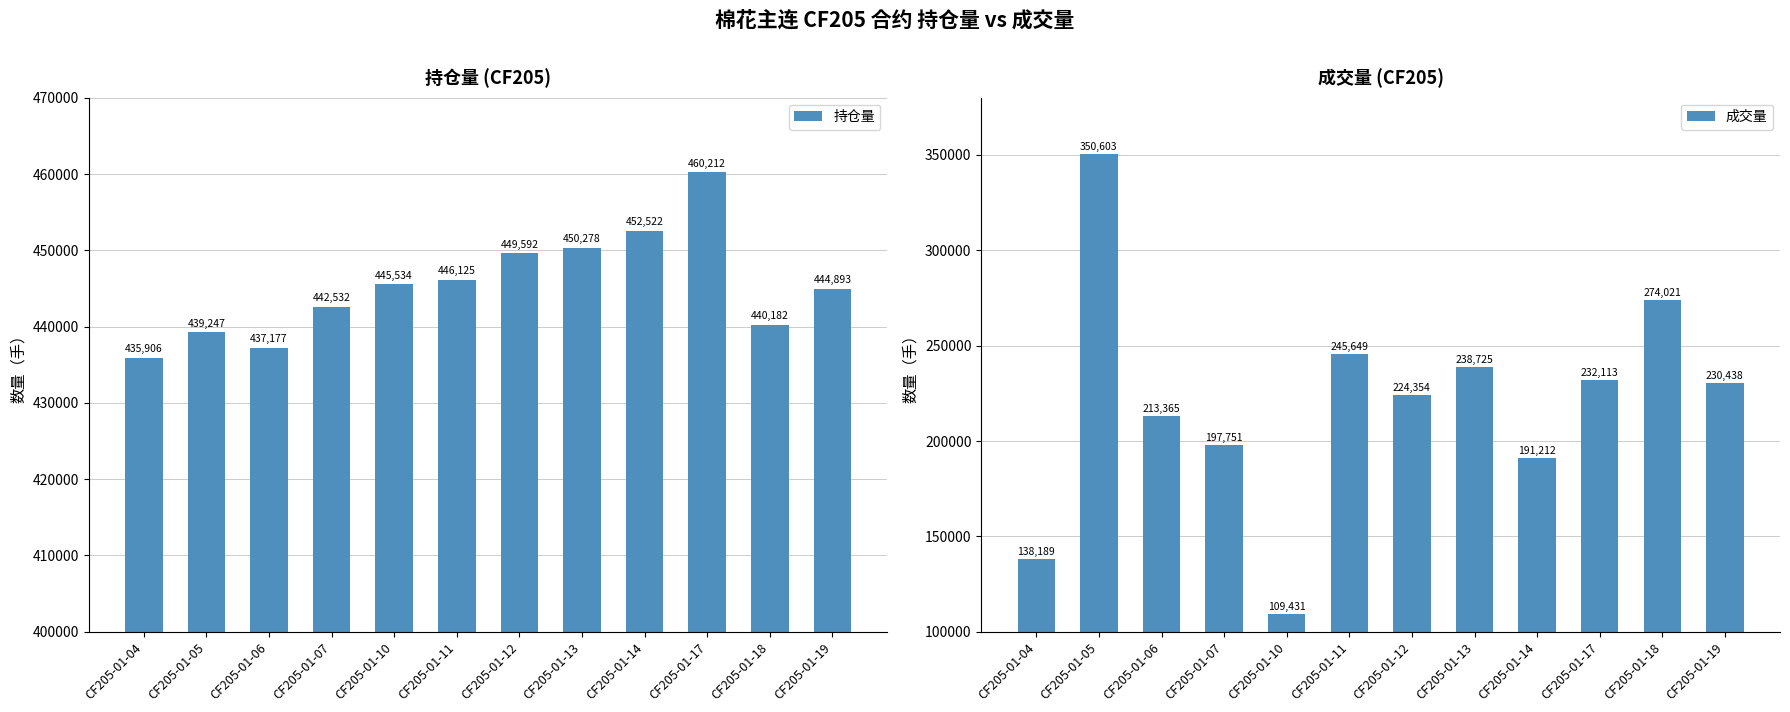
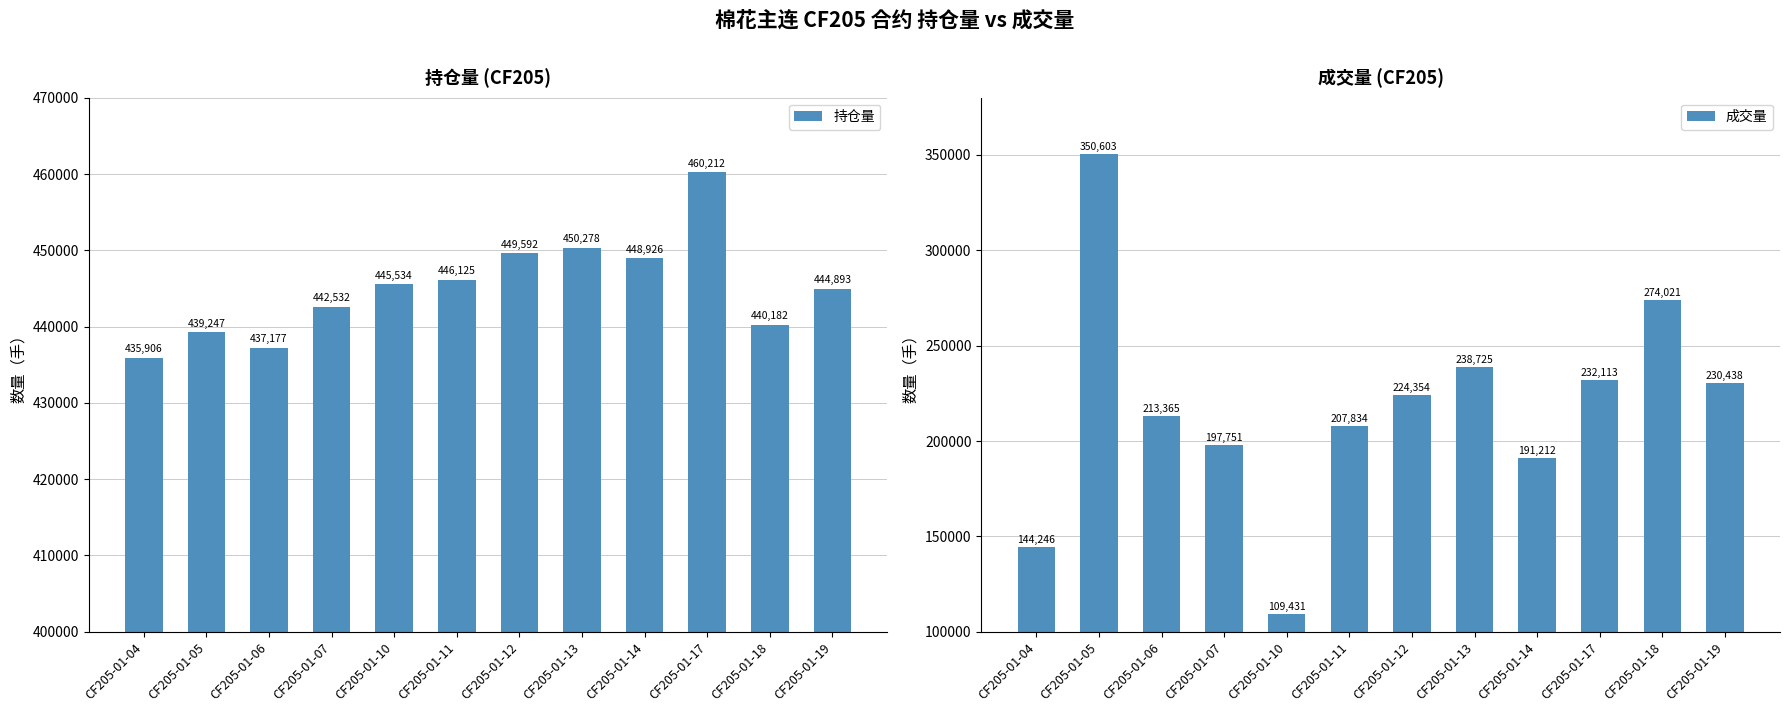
  {
    "持仓量 (CF205)": {
      "CF205-01-04": "435,906",
      "CF205-01-05": "439,247",
      "CF205-01-06": "437,177",
      "CF205-01-07": "442,532",
      "CF205-01-10": "445,534",
      "CF205-01-11": "446,125",
      "CF205-01-12": "449,592",
      "CF205-01-13": "450,278",
-     "CF205-01-14": "452,522",
+     "CF205-01-14": "448,926",
      "CF205-01-17": "460,212",
      "CF205-01-18": "440,182",
      "CF205-01-19": "444,893"
    },
    "成交量 (CF205)": {
-     "CF205-01-04": "138,189",
+     "CF205-01-04": "144,246",
      "CF205-01-05": "350,603",
      "CF205-01-06": "213,365",
      "CF205-01-07": "197,751",
      "CF205-01-10": "109,431",
-     "CF205-01-11": "245,649",
+     "CF205-01-11": "207,834",
      "CF205-01-12": "224,354",
      "CF205-01-13": "238,725",
      "CF205-01-14": "191,212",
      "CF205-01-17": "232,113",
      "CF205-01-18": "274,021",
      "CF205-01-19": "230,438"
    }
  }
